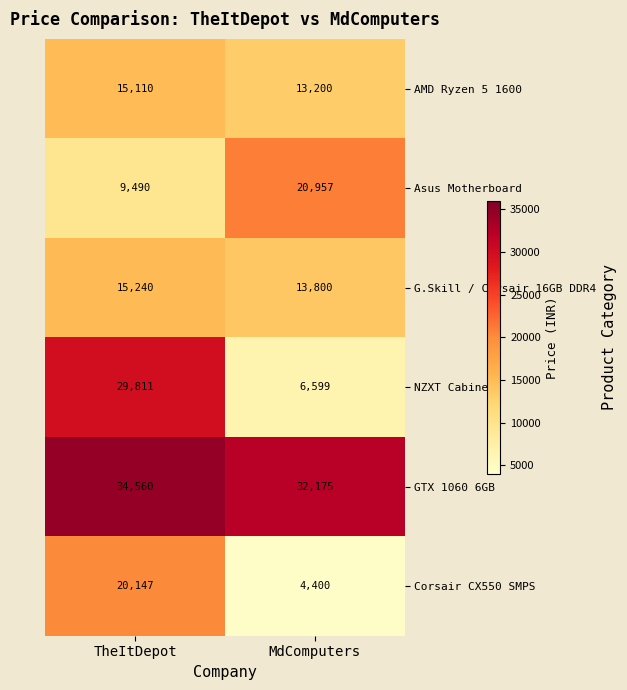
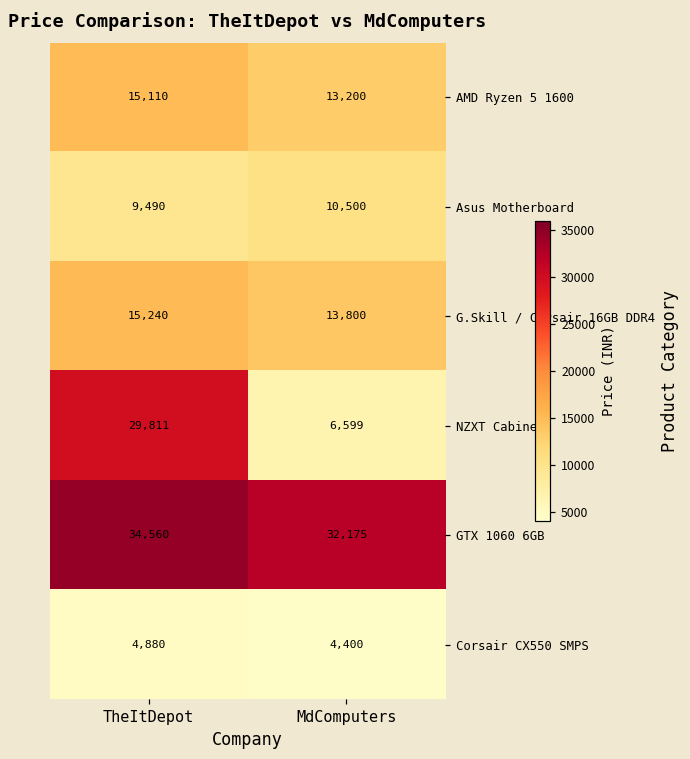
  {
    "AMD Ryzen 5 1600": {
      "TheItDepot": "15,110",
      "MdComputers": "13,200"
    },
    "Asus Motherboard": {
      "TheItDepot": "9,490",
-     "MdComputers": "20,957"
+     "MdComputers": "10,500"
    },
    "G.Skill / Corsair 16GB DDR4": {
      "TheItDepot": "15,240",
      "MdComputers": "13,800"
    },
    "NZXT Cabinet": {
      "TheItDepot": "29,811",
      "MdComputers": "6,599"
    },
    "GTX 1060 6GB": {
      "TheItDepot": "34,560",
      "MdComputers": "32,175"
    },
    "Corsair CX550 SMPS": {
-     "TheItDepot": "20,147",
+     "TheItDepot": "4,880",
      "MdComputers": "4,400"
    }
  }
